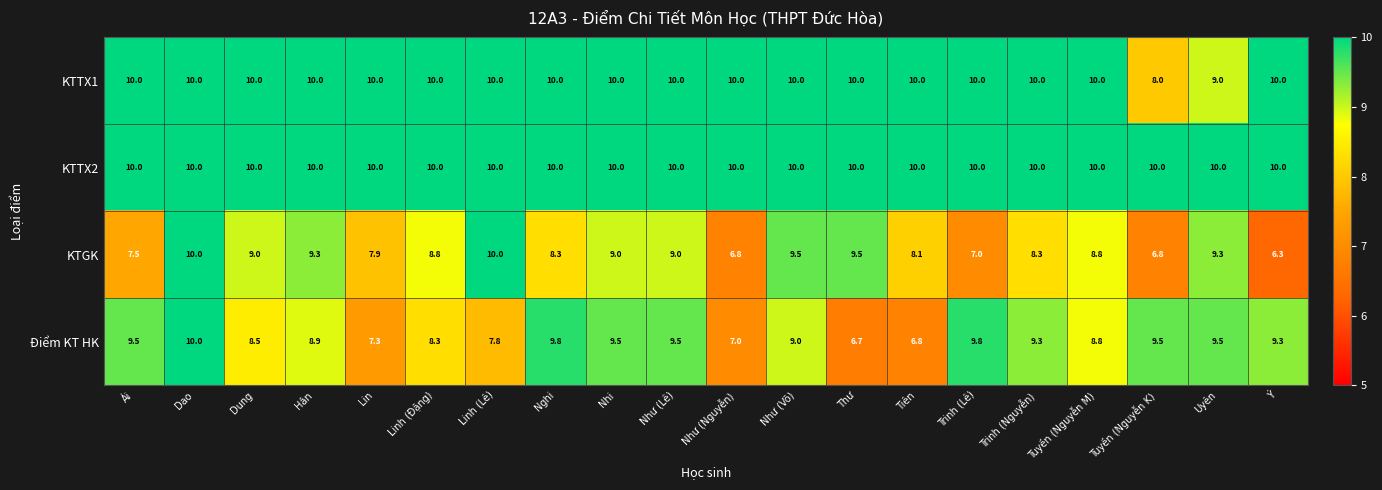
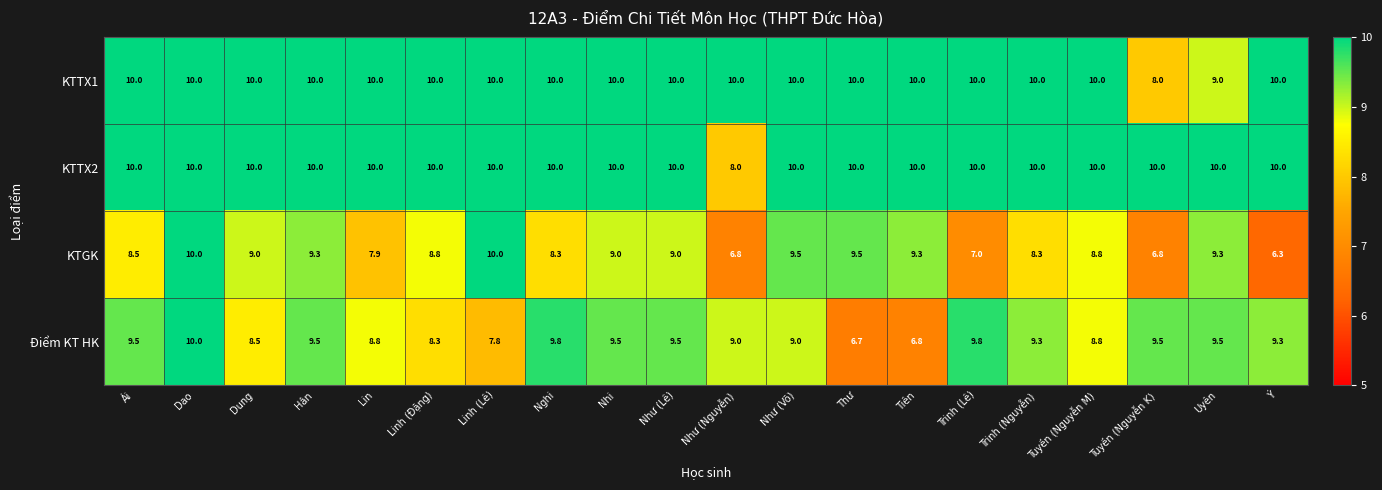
  {
    "KTTX1": {
      "Ái": 10.0,
      "Dao": 10.0,
      "Dung": 10.0,
      "Hân": 10.0,
      "Lin": 10.0,
      "Linh (Đặng)": 10.0,
      "Linh (Lê)": 10.0,
      "Nghi": 10.0,
      "Nhi": 10.0,
      "Như (Lê)": 10.0,
      "Như (Nguyễn)": 10.0,
      "Như (Võ)": 10.0,
      "Thư": 10.0,
      "Tiên": 10.0,
      "Trinh (Lê)": 10.0,
      "Trinh (Nguyễn)": 10.0,
      "Tuyền (Nguyễn M)": 10.0,
      "Tuyền (Nguyễn K)": 8.0,
      "Uyên": 9.0,
      "Ý": 10.0
    },
    "KTTX2": {
      "Ái": 10.0,
      "Dao": 10.0,
      "Dung": 10.0,
      "Hân": 10.0,
      "Lin": 10.0,
      "Linh (Đặng)": 10.0,
      "Linh (Lê)": 10.0,
      "Nghi": 10.0,
      "Nhi": 10.0,
      "Như (Lê)": 10.0,
-     "Như (Nguyễn)": 10.0,
+     "Như (Nguyễn)": 8.0,
      "Như (Võ)": 10.0,
      "Thư": 10.0,
      "Tiên": 10.0,
      "Trinh (Lê)": 10.0,
      "Trinh (Nguyễn)": 10.0,
      "Tuyền (Nguyễn M)": 10.0,
      "Tuyền (Nguyễn K)": 10.0,
      "Uyên": 10.0,
      "Ý": 10.0
    },
    "KTGK": {
-     "Ái": 7.5,
+     "Ái": 8.5,
      "Dao": 10.0,
      "Dung": 9.0,
      "Hân": 9.3,
      "Lin": 7.9,
      "Linh (Đặng)": 8.8,
      "Linh (Lê)": 10.0,
      "Nghi": 8.3,
      "Nhi": 9.0,
      "Như (Lê)": 9.0,
      "Như (Nguyễn)": 6.8,
      "Như (Võ)": 9.5,
      "Thư": 9.5,
-     "Tiên": 8.1,
+     "Tiên": 9.3,
      "Trinh (Lê)": 7.0,
      "Trinh (Nguyễn)": 8.3,
      "Tuyền (Nguyễn M)": 8.8,
      "Tuyền (Nguyễn K)": 6.8,
      "Uyên": 9.3,
      "Ý": 6.3
    },
    "Điểm KT HK": {
      "Ái": 9.5,
      "Dao": 10.0,
      "Dung": 8.5,
-     "Hân": 8.9,
-     "Lin": 7.3,
+     "Hân": 9.5,
+     "Lin": 8.8,
      "Linh (Đặng)": 8.3,
      "Linh (Lê)": 7.8,
      "Nghi": 9.8,
      "Nhi": 9.5,
      "Như (Lê)": 9.5,
-     "Như (Nguyễn)": 7.0,
+     "Như (Nguyễn)": 9.0,
      "Như (Võ)": 9.0,
      "Thư": 6.7,
      "Tiên": 6.8,
      "Trinh (Lê)": 9.8,
      "Trinh (Nguyễn)": 9.3,
      "Tuyền (Nguyễn M)": 8.8,
      "Tuyền (Nguyễn K)": 9.5,
      "Uyên": 9.5,
      "Ý": 9.3
    }
  }
